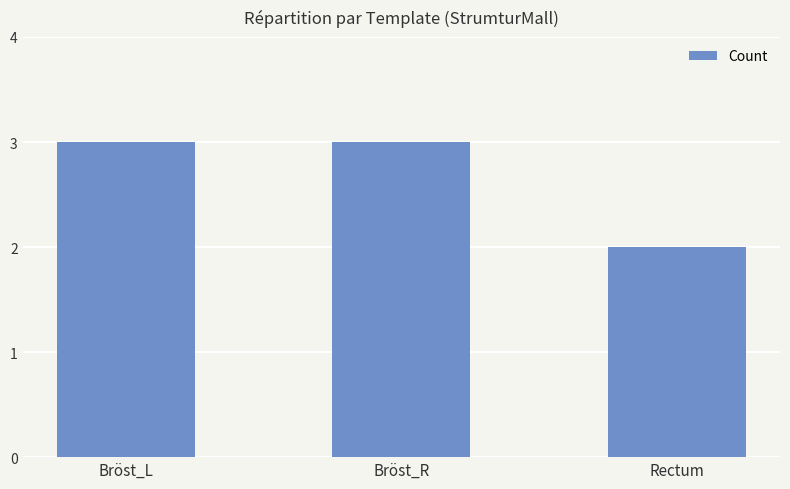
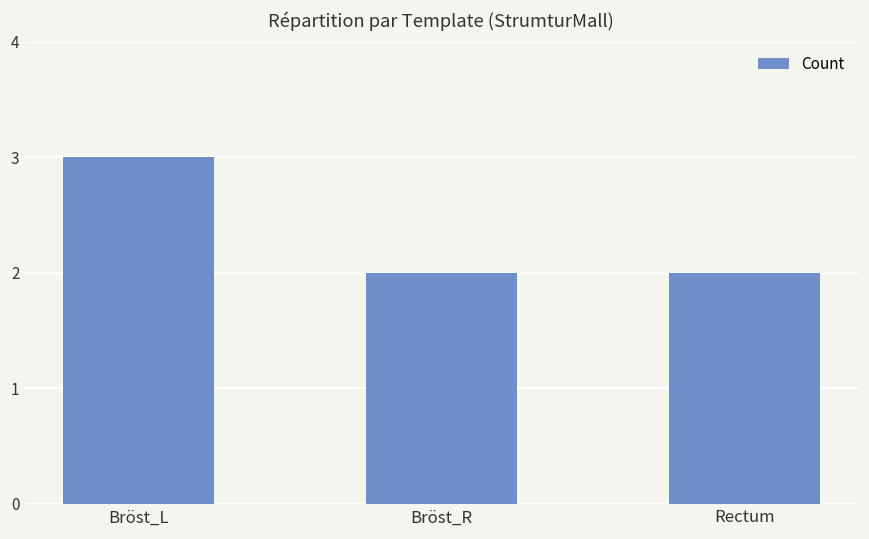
  {
    "Bröst_L": 3,
-   "Bröst_R": 3,
+   "Bröst_R": 2,
    "Rectum": 2
  }
